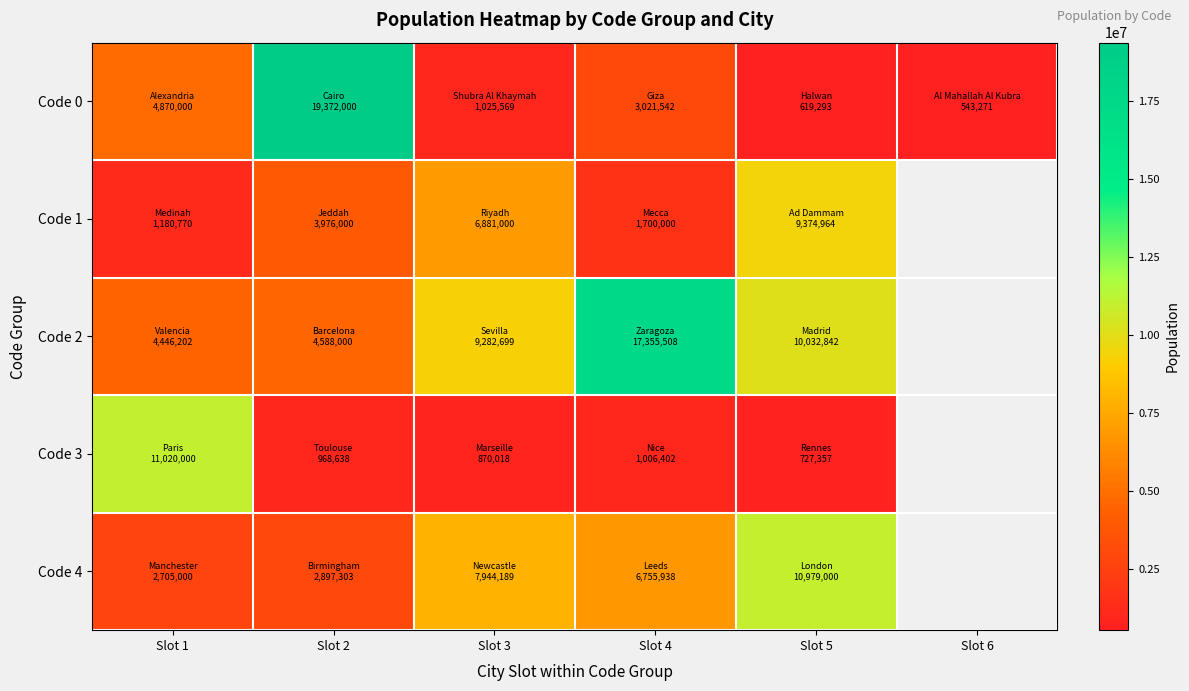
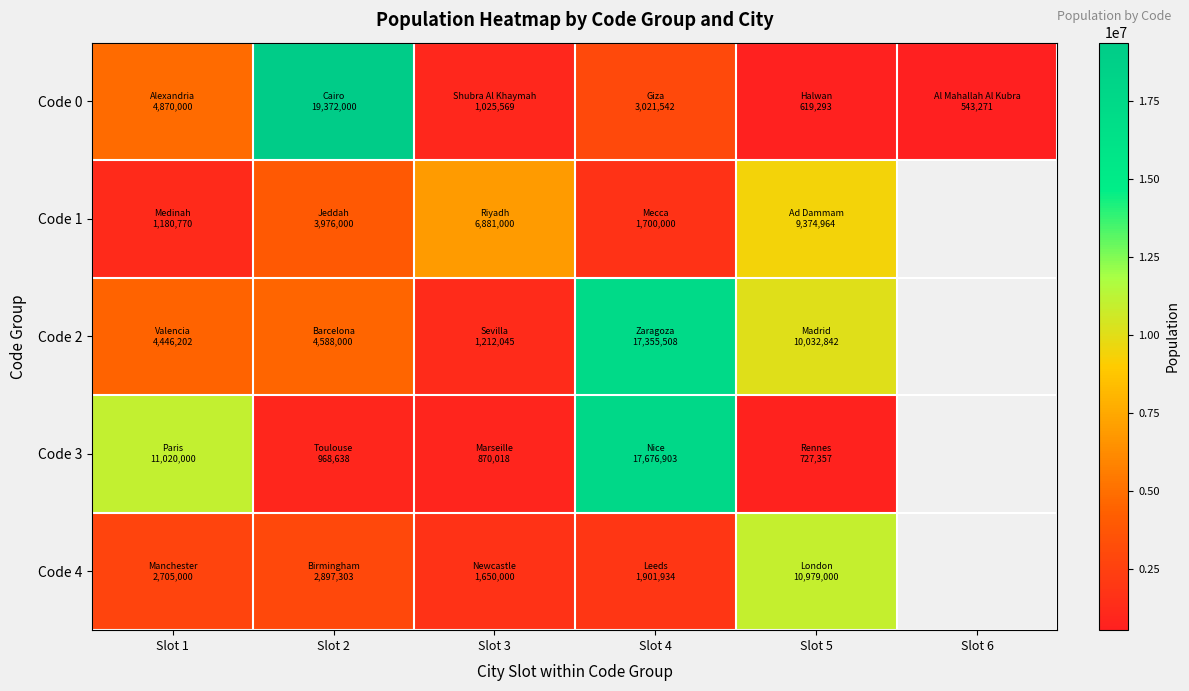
  {
    "Code 0": {
      "Slot 1": "4,870,000",
      "Slot 2": "19,372,000",
      "Slot 3": "1,025,569",
      "Slot 4": "3,021,542",
      "Slot 5": "619,293",
      "Slot 6": "543,271"
    },
    "Code 1": {
      "Slot 1": "1,180,770",
      "Slot 2": "3,976,000",
      "Slot 3": "6,881,000",
      "Slot 4": "1,700,000",
      "Slot 5": "9,374,964"
    },
    "Code 2": {
      "Slot 1": "4,446,202",
      "Slot 2": "4,588,000",
-     "Slot 3": "9,282,699",
+     "Slot 3": "1,212,045",
      "Slot 4": "17,355,508",
      "Slot 5": "10,032,842"
    },
    "Code 3": {
      "Slot 1": "11,020,000",
      "Slot 2": "968,638",
      "Slot 3": "870,018",
-     "Slot 4": "1,006,402",
+     "Slot 4": "17,676,903",
      "Slot 5": "727,357"
    },
    "Code 4": {
      "Slot 1": "2,705,000",
      "Slot 2": "2,897,303",
-     "Slot 3": "7,944,189",
-     "Slot 4": "6,755,938",
+     "Slot 3": "1,650,000",
+     "Slot 4": "1,901,934",
      "Slot 5": "10,979,000"
    }
  }
